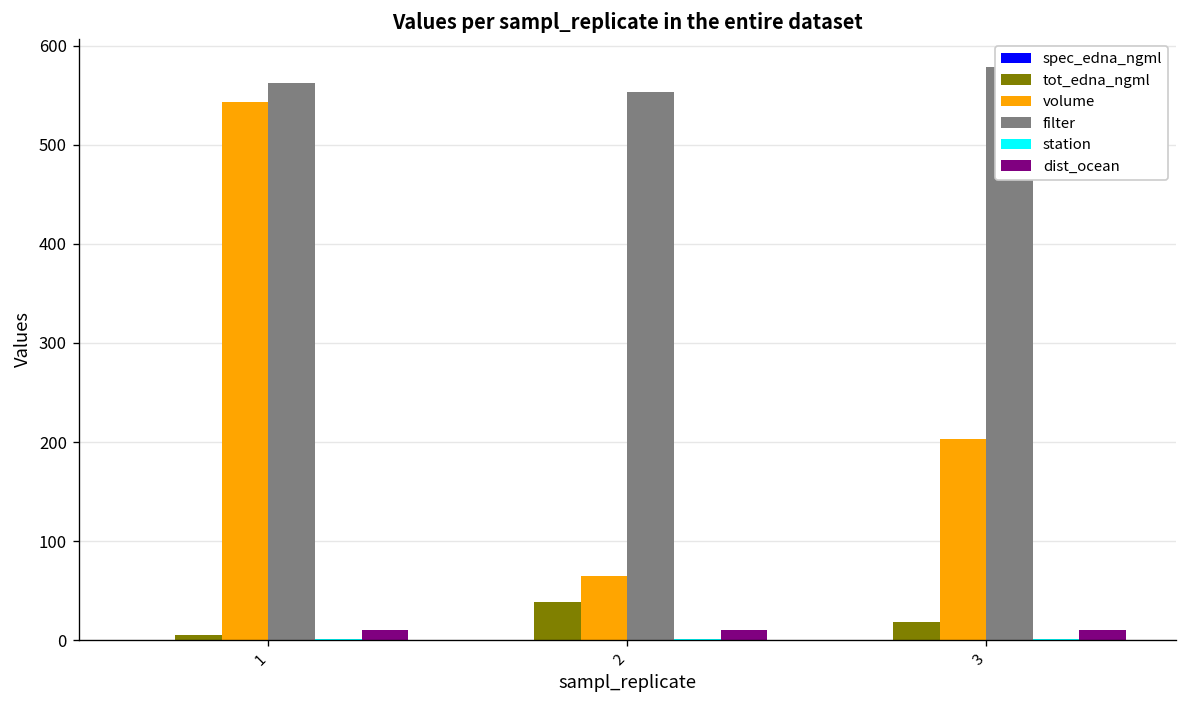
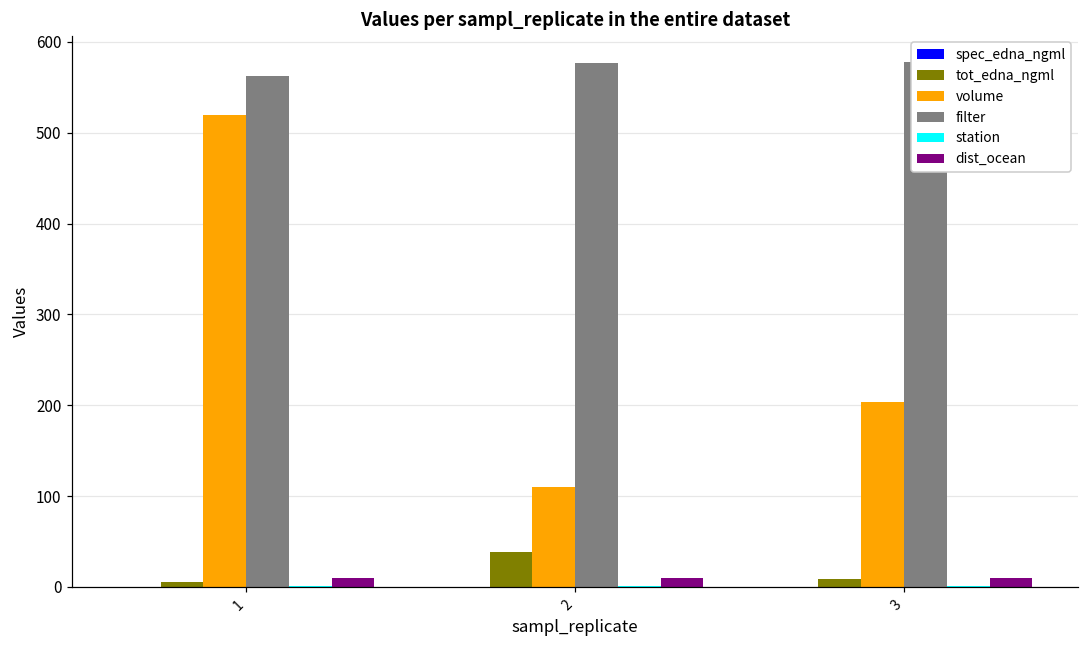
  {
    "tot_edna_ngml": {
      "1": 10,
      "2": 40,
-     "3": 20
+     "3": 10
    },
    "volume": {
-     "1": 540,
-     "2": 60,
+     "1": 520,
+     "2": 110,
      "3": 200
    },
    "filter": {
      "1": 560,
-     "2": 550
+     "2": 580
    },
    "dist_ocean": {
      "1": 10,
      "2": 10,
      "3": 10
    }
  }
